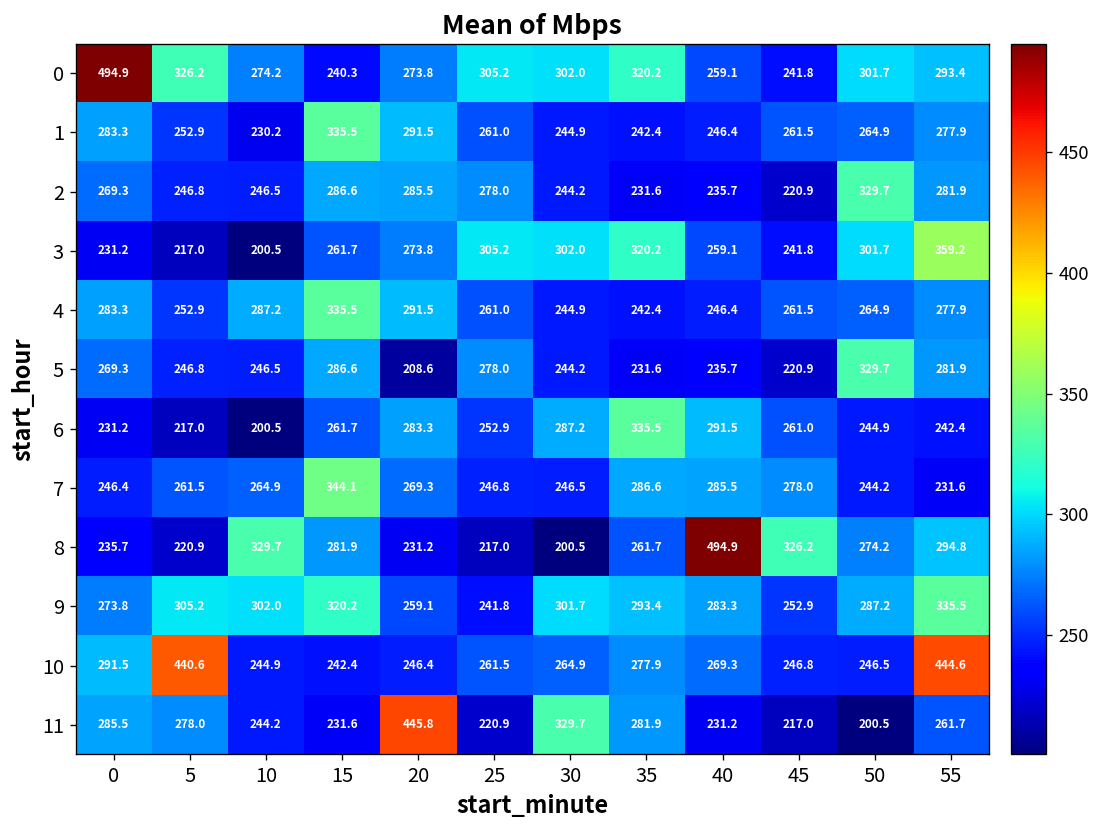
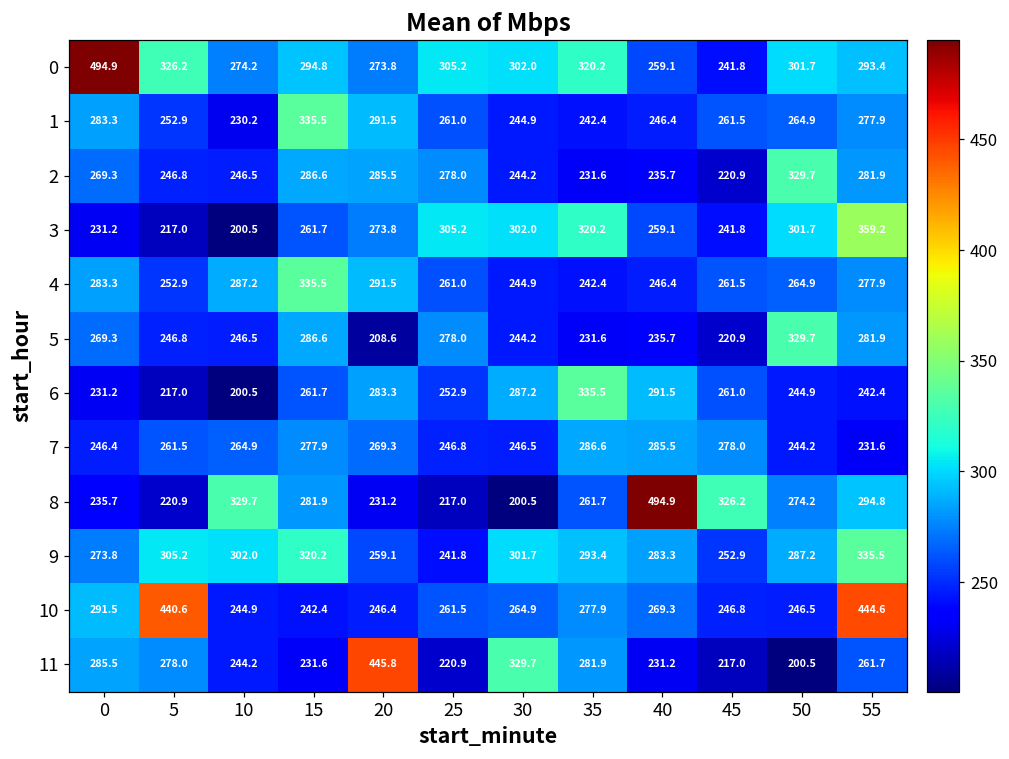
  {
    "0": {
      "0": 494.9,
      "5": 326.2,
      "10": 274.2,
-     "15": 240.3,
+     "15": 294.8,
      "20": 273.8,
      "25": 305.2,
      "30": 302.0,
      "35": 320.2,
      "40": 259.1,
      "45": 241.8,
      "50": 301.7,
      "55": 293.4
    },
    "1": {
      "0": 283.3,
      "5": 252.9,
      "10": 230.2,
      "15": 335.5,
      "20": 291.5,
      "25": 261.0,
      "30": 244.9,
      "35": 242.4,
      "40": 246.4,
      "45": 261.5,
      "50": 264.9,
      "55": 277.9
    },
    "2": {
      "0": 269.3,
      "5": 246.8,
      "10": 246.5,
      "15": 286.6,
      "20": 285.5,
      "25": 278.0,
      "30": 244.2,
      "35": 231.6,
      "40": 235.7,
      "45": 220.9,
      "50": 329.7,
      "55": 281.9
    },
    "3": {
      "0": 231.2,
      "5": 217.0,
      "10": 200.5,
      "15": 261.7,
      "20": 273.8,
      "25": 305.2,
      "30": 302.0,
      "35": 320.2,
      "40": 259.1,
      "45": 241.8,
      "50": 301.7,
      "55": 359.2
    },
    "4": {
      "0": 283.3,
      "5": 252.9,
      "10": 287.2,
      "15": 335.5,
      "20": 291.5,
      "25": 261.0,
      "30": 244.9,
      "35": 242.4,
      "40": 246.4,
      "45": 261.5,
      "50": 264.9,
      "55": 277.9
    },
    "5": {
      "0": 269.3,
      "5": 246.8,
      "10": 246.5,
      "15": 286.6,
      "20": 208.6,
      "25": 278.0,
      "30": 244.2,
      "35": 231.6,
      "40": 235.7,
      "45": 220.9,
      "50": 329.7,
      "55": 281.9
    },
    "6": {
      "0": 231.2,
      "5": 217.0,
      "10": 200.5,
      "15": 261.7,
      "20": 283.3,
      "25": 252.9,
      "30": 287.2,
      "35": 335.5,
      "40": 291.5,
      "45": 261.0,
      "50": 244.9,
      "55": 242.4
    },
    "7": {
      "0": 246.4,
      "5": 261.5,
      "10": 264.9,
-     "15": 344.1,
+     "15": 277.9,
      "20": 269.3,
      "25": 246.8,
      "30": 246.5,
      "35": 286.6,
      "40": 285.5,
      "45": 278.0,
      "50": 244.2,
      "55": 231.6
    },
    "8": {
      "0": 235.7,
      "5": 220.9,
      "10": 329.7,
      "15": 281.9,
      "20": 231.2,
      "25": 217.0,
      "30": 200.5,
      "35": 261.7,
      "40": 494.9,
      "45": 326.2,
      "50": 274.2,
      "55": 294.8
    },
    "9": {
      "0": 273.8,
      "5": 305.2,
      "10": 302.0,
      "15": 320.2,
      "20": 259.1,
      "25": 241.8,
      "30": 301.7,
      "35": 293.4,
      "40": 283.3,
      "45": 252.9,
      "50": 287.2,
      "55": 335.5
    },
    "10": {
      "0": 291.5,
      "5": 440.6,
      "10": 244.9,
      "15": 242.4,
      "20": 246.4,
      "25": 261.5,
      "30": 264.9,
      "35": 277.9,
      "40": 269.3,
      "45": 246.8,
      "50": 246.5,
      "55": 444.6
    },
    "11": {
      "0": 285.5,
      "5": 278.0,
      "10": 244.2,
      "15": 231.6,
      "20": 445.8,
      "25": 220.9,
      "30": 329.7,
      "35": 281.9,
      "40": 231.2,
      "45": 217.0,
      "50": 200.5,
      "55": 261.7
    }
  }
